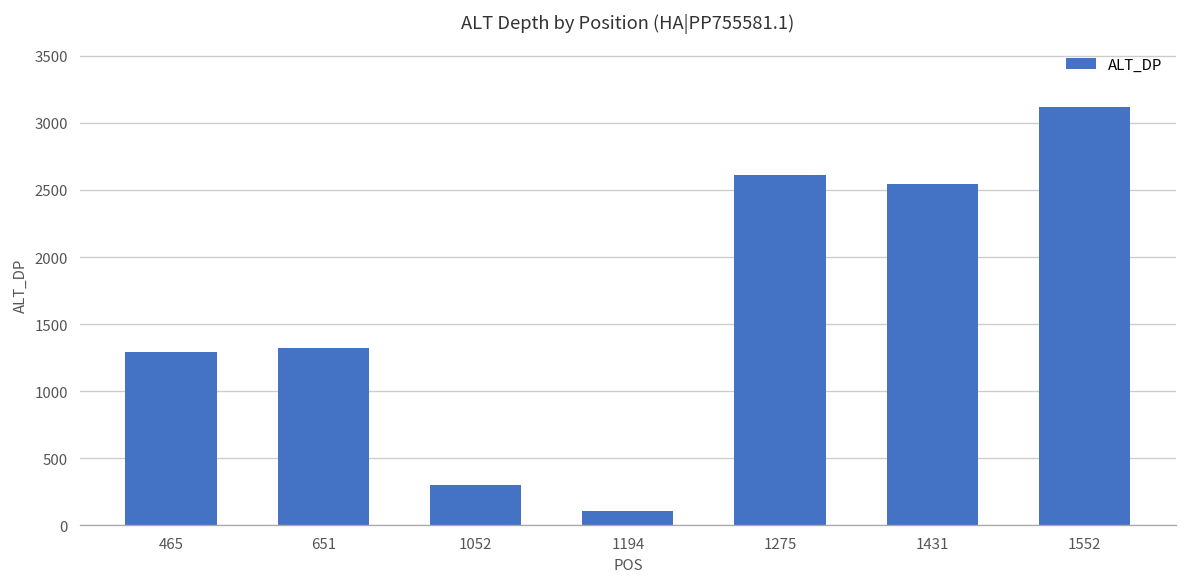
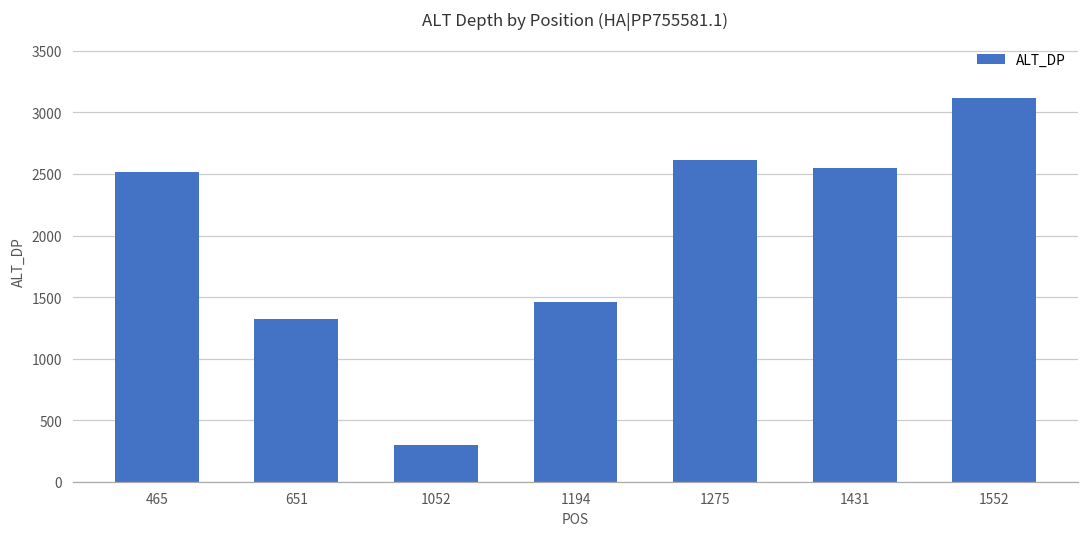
  {
-   "465": 1290,
+   "465": 2510,
    "651": 1320,
    "1052": 300,
-   "1194": 110,
+   "1194": 1460,
    "1275": 2610,
    "1431": 2550,
    "1552": 3120
  }
